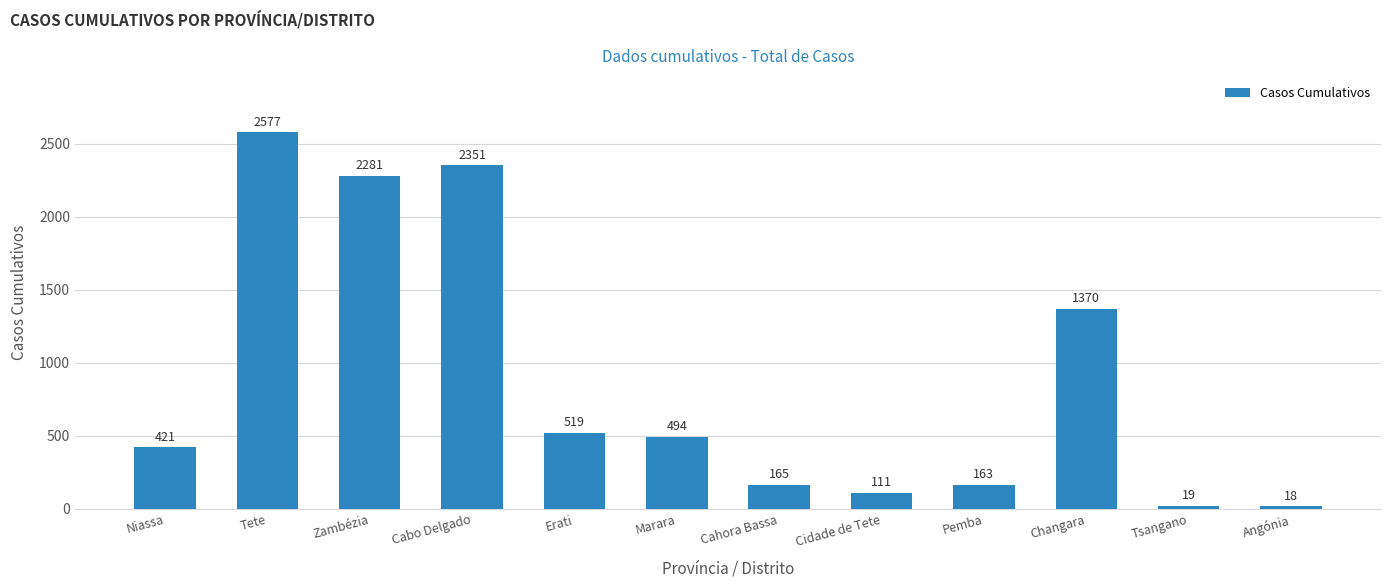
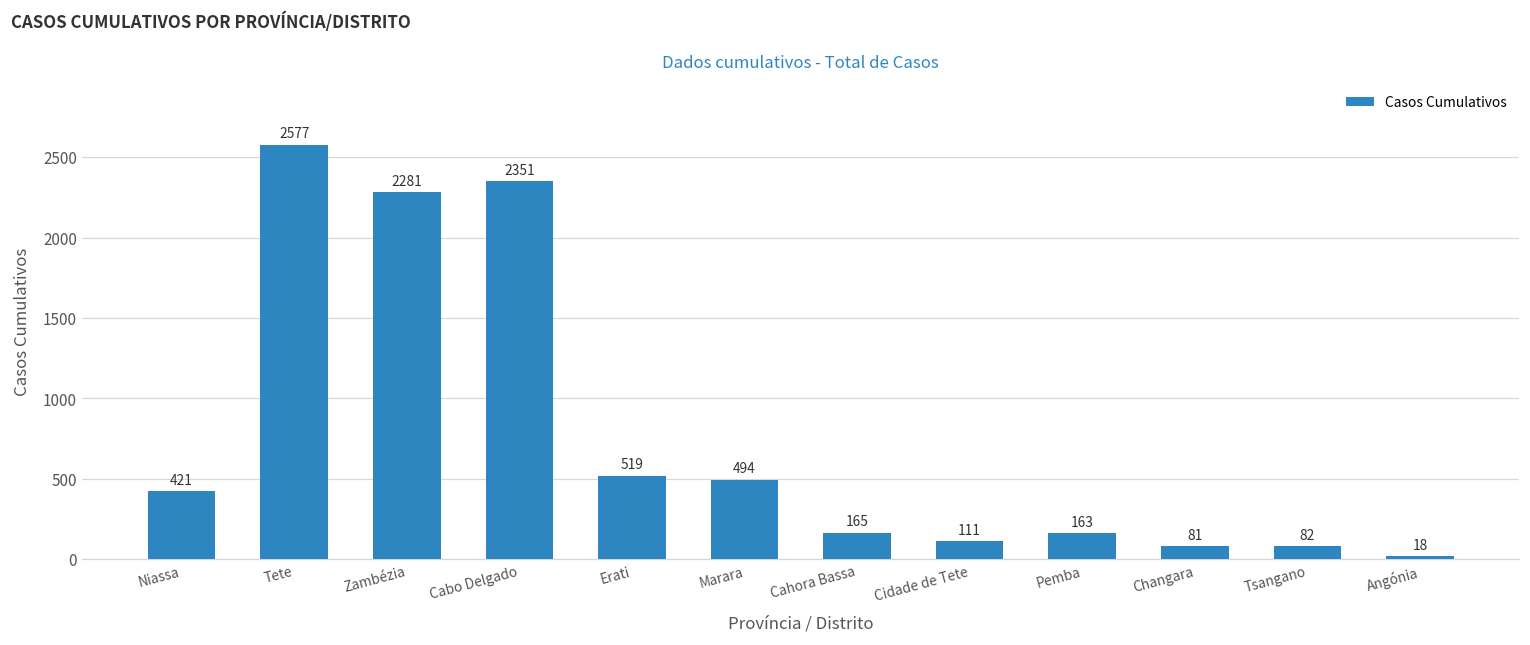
  {
    "Niassa": 421,
    "Tete": 2577,
    "Zambézia": 2281,
    "Cabo Delgado": 2351,
    "Erati": 519,
    "Marara": 494,
    "Cahora Bassa": 165,
    "Cidade de Tete": 111,
    "Pemba": 163,
-   "Changara": 1370,
-   "Tsangano": 19,
+   "Changara": 81,
+   "Tsangano": 82,
    "Angónia": 18
  }
